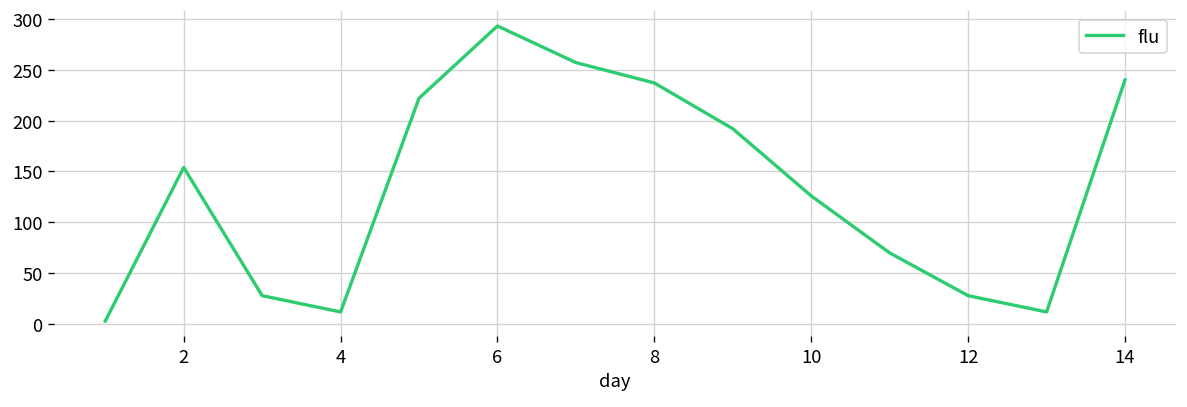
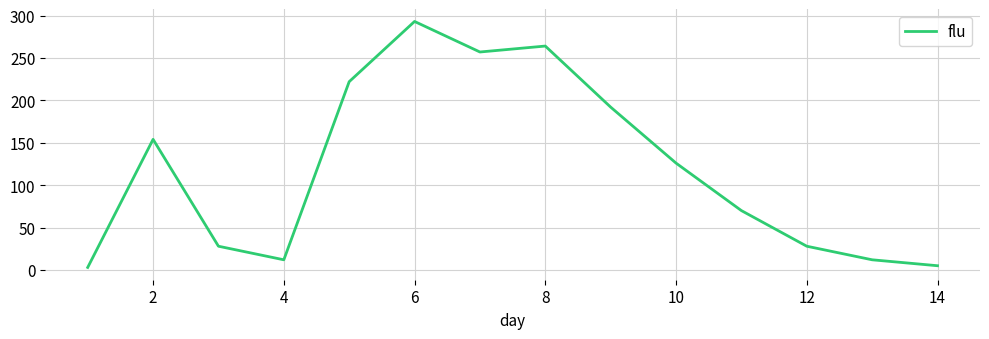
  {
    "2": 150,
    "4": 10,
    "6": 290,
-   "8": 240,
+   "8": 260,
    "10": 130,
    "12": 30,
-   "14": 240
+   "14": 10
  }
